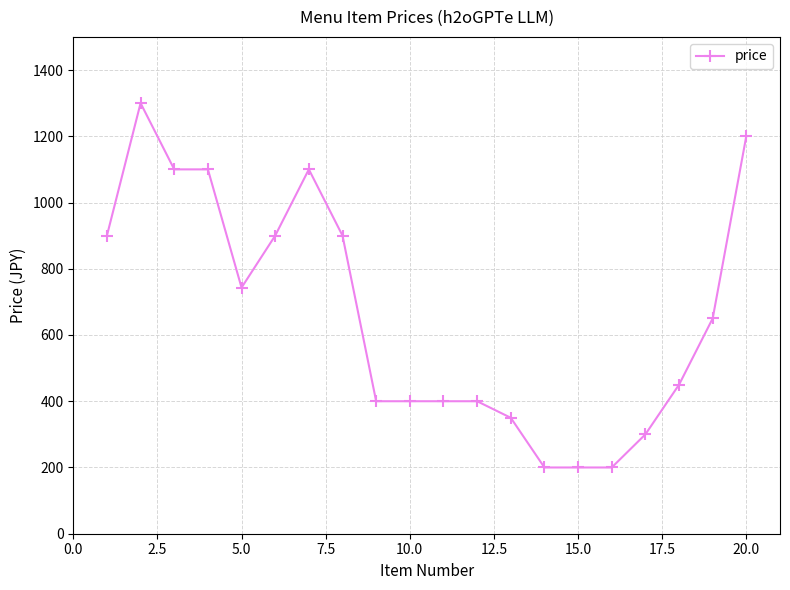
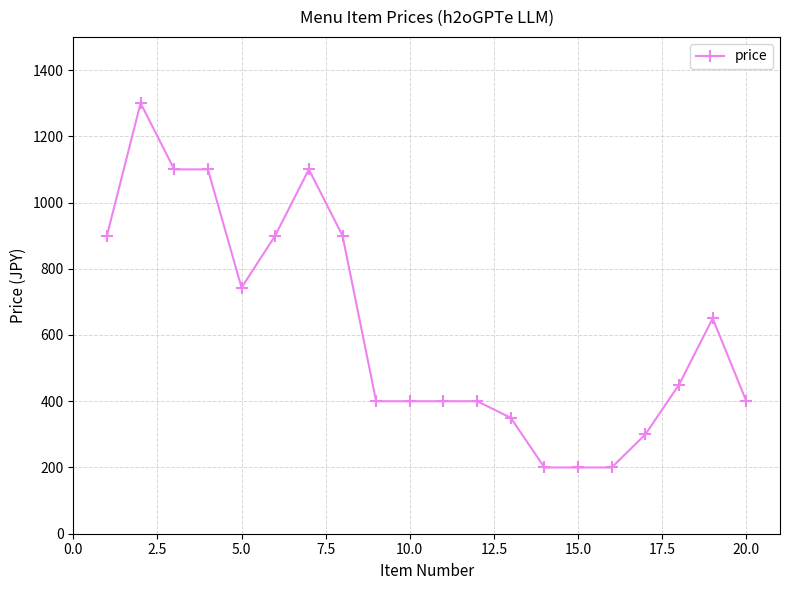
  {
    "5.0": 740,
    "10.0": 400,
    "15.0": 200,
-   "20.0": 1200
+   "20.0": 400
  }
